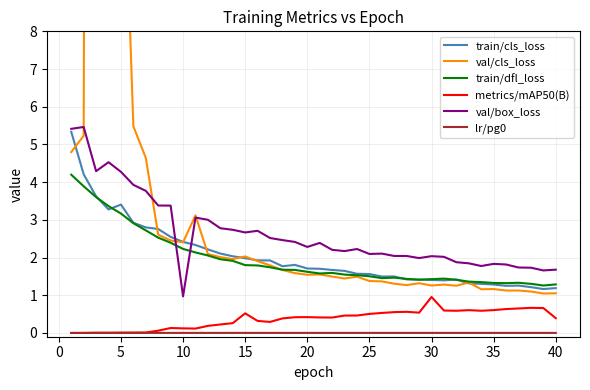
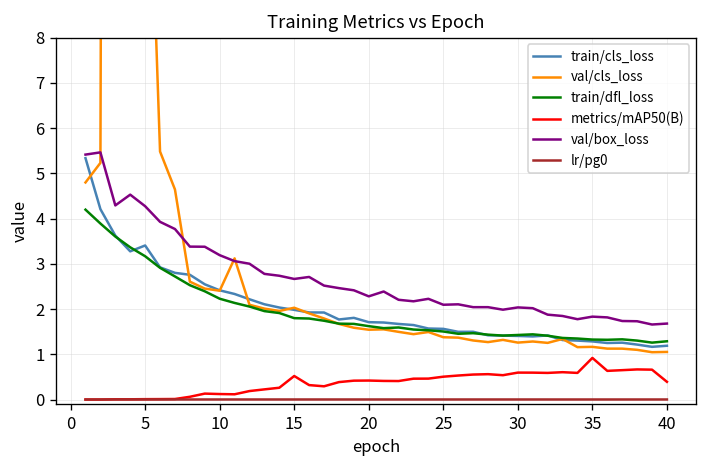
  {
    "train/cls_loss": {
      "5": 3.4,
      "20": 1.7,
      "40": 1.2
    },
    "val/cls_loss": {
      "20": 1.5,
      "25": 1.4,
      "30": 1.3,
      "35": 1.2,
      "40": 1.1
    },
    "train/dfl_loss": {
      "5": 3.2,
      "10": 2.2,
      "15": 1.8,
      "20": 1.6,
      "40": 1.3
    },
    "metrics/mAP50(B)": {
      "10": 0.1,
      "15": 0.5,
      "20": 0.4,
      "25": 0.5,
-     "30": 1.0,
-     "35": 0.6,
+     "30": 0.6,
+     "35": 0.9,
      "40": 0.4
    },
    "val/box_loss": {
      "5": 4.3,
-     "10": 1.0,
+     "10": 3.2,
      "15": 2.7,
      "20": 2.3,
      "25": 2.1,
      "30": 2.0,
      "35": 1.8,
      "40": 1.7
    },
    "lr/pg0": {
      "10": 0.0,
      "15": 0.0,
      "20": 0.0,
      "25": 0.0,
      "30": 0.0,
      "35": 0.0,
      "40": 0.0
    }
  }
